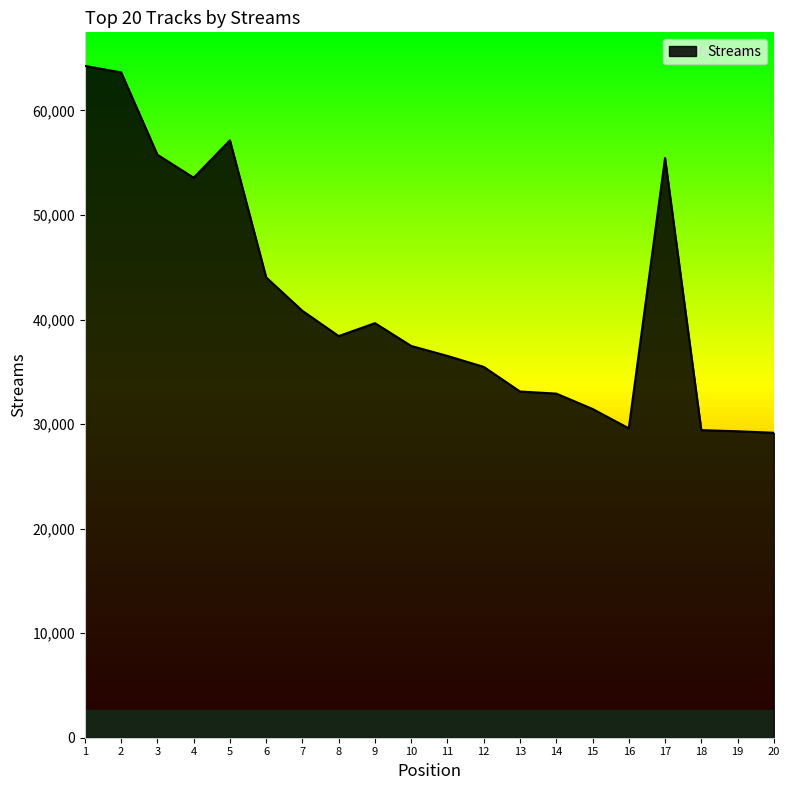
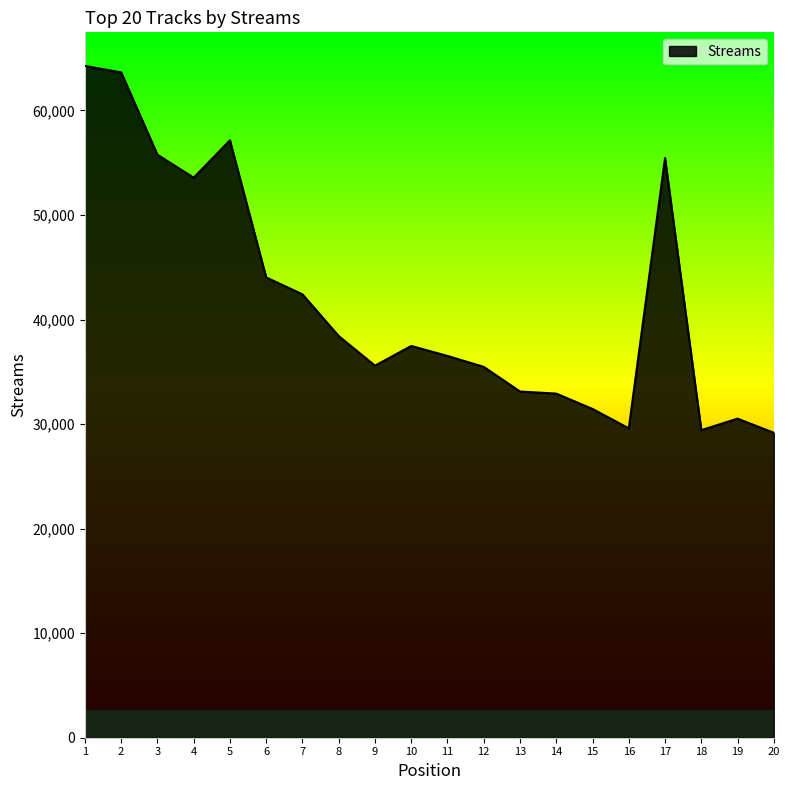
  {
    "1": "64,300",
    "2": "63,600",
    "3": "55,800",
    "4": "53,600",
    "5": "57,100",
    "6": "44,000",
-   "7": "40,800",
+   "7": "42,400",
    "8": "38,400",
-   "9": "39,700",
+   "9": "35,600",
    "10": "37,500",
    "11": "36,500",
    "12": "35,500",
    "13": "33,100",
    "14": "32,900",
    "15": "31,400",
    "16": "29,600",
    "17": "55,400",
    "18": "29,400",
-   "19": "29,300",
+   "19": "30,500",
    "20": "29,200"
  }
